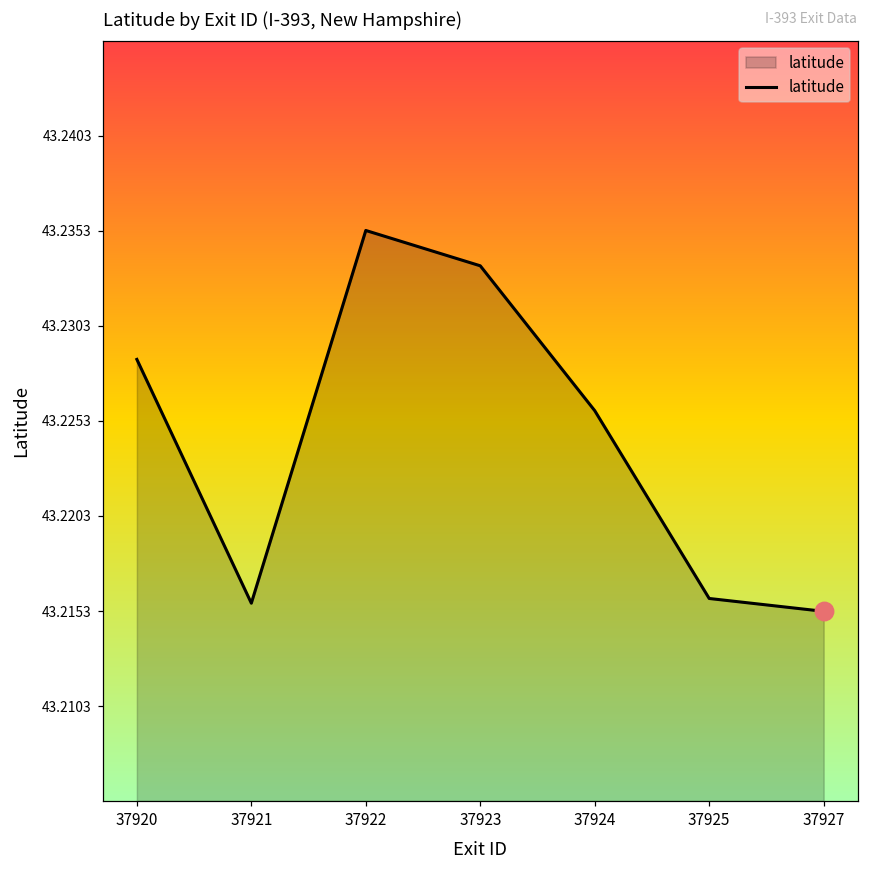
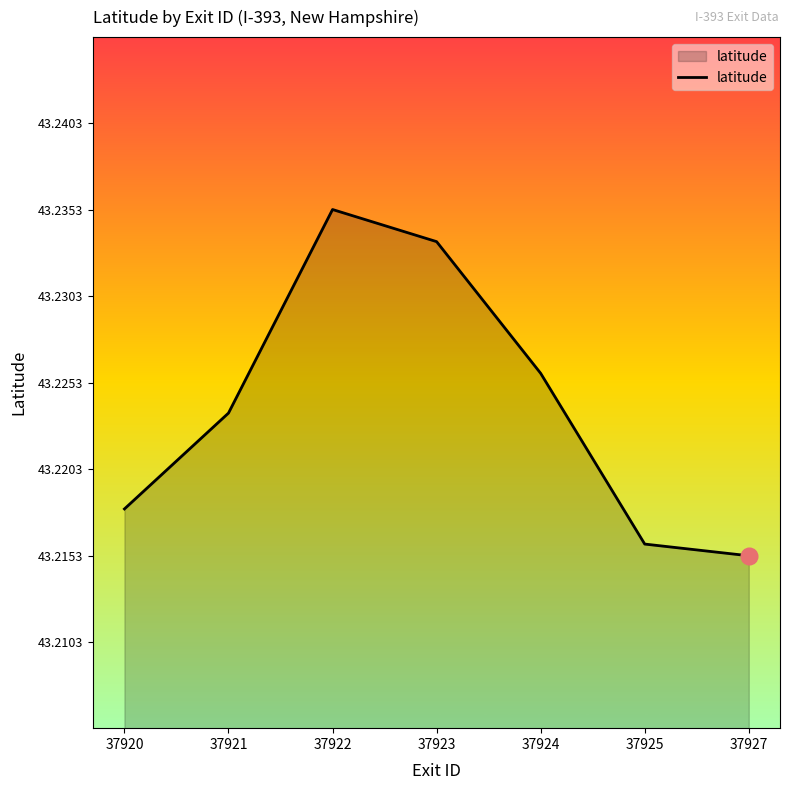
  {
    "latitude": {
-     "37920": 43.2285,
-     "37921": 43.2157,
+     "37920": 43.2180,
+     "37921": 43.2235,
      "37922": 43.2353,
      "37923": 43.2335,
      "37924": 43.2258,
      "37925": 43.2159
    }
  }
